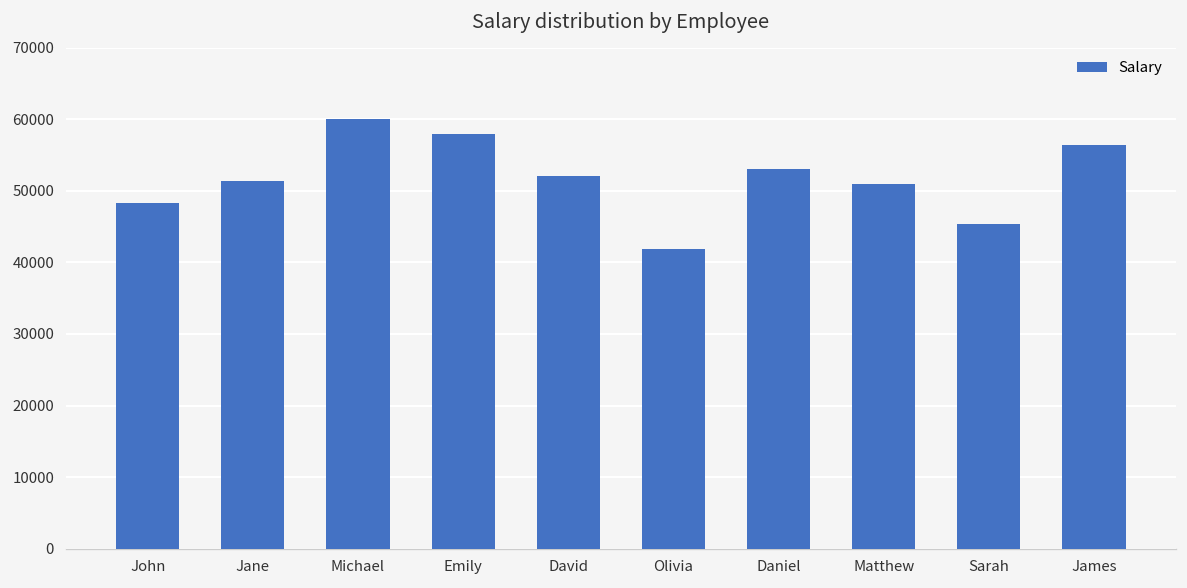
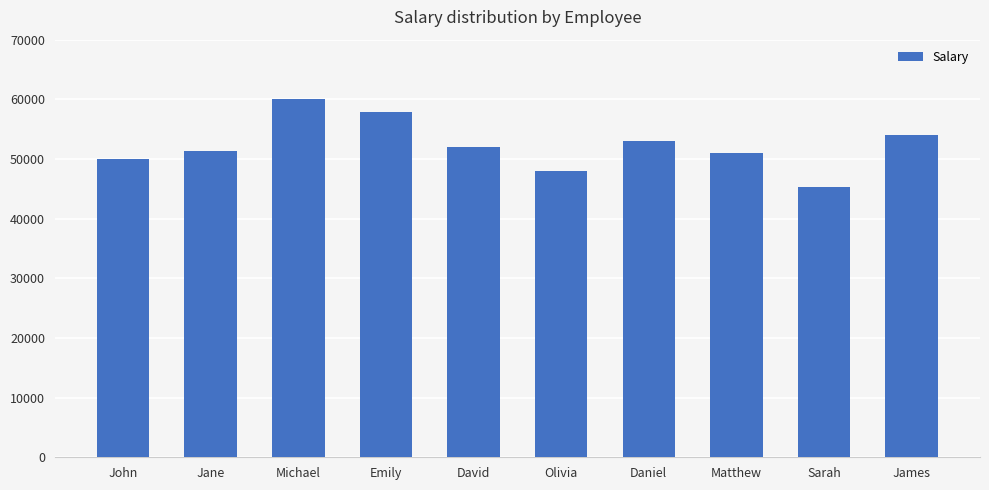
  {
-   "John": 48000,
+   "John": 50000,
    "Jane": 51000,
    "Michael": 60000,
    "Emily": 58000,
    "David": 52000,
-   "Olivia": 42000,
+   "Olivia": 48000,
    "Daniel": 53000,
    "Matthew": 51000,
    "Sarah": 45000,
-   "James": 56000
+   "James": 54000
  }
